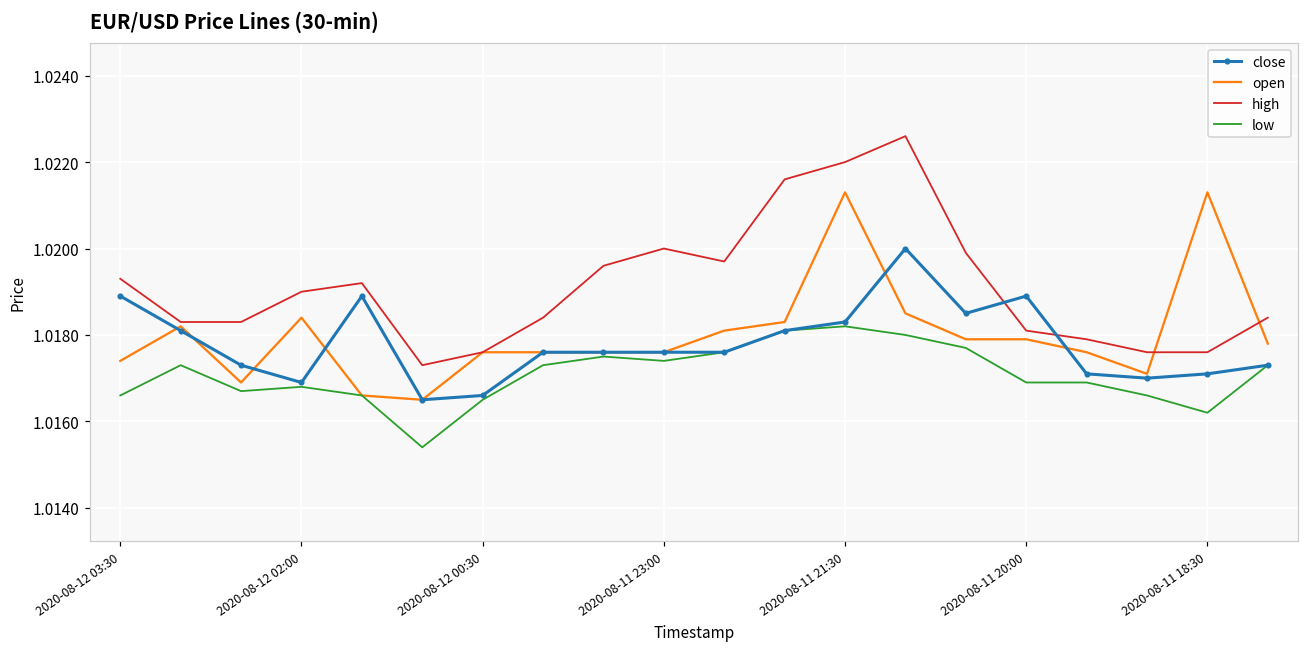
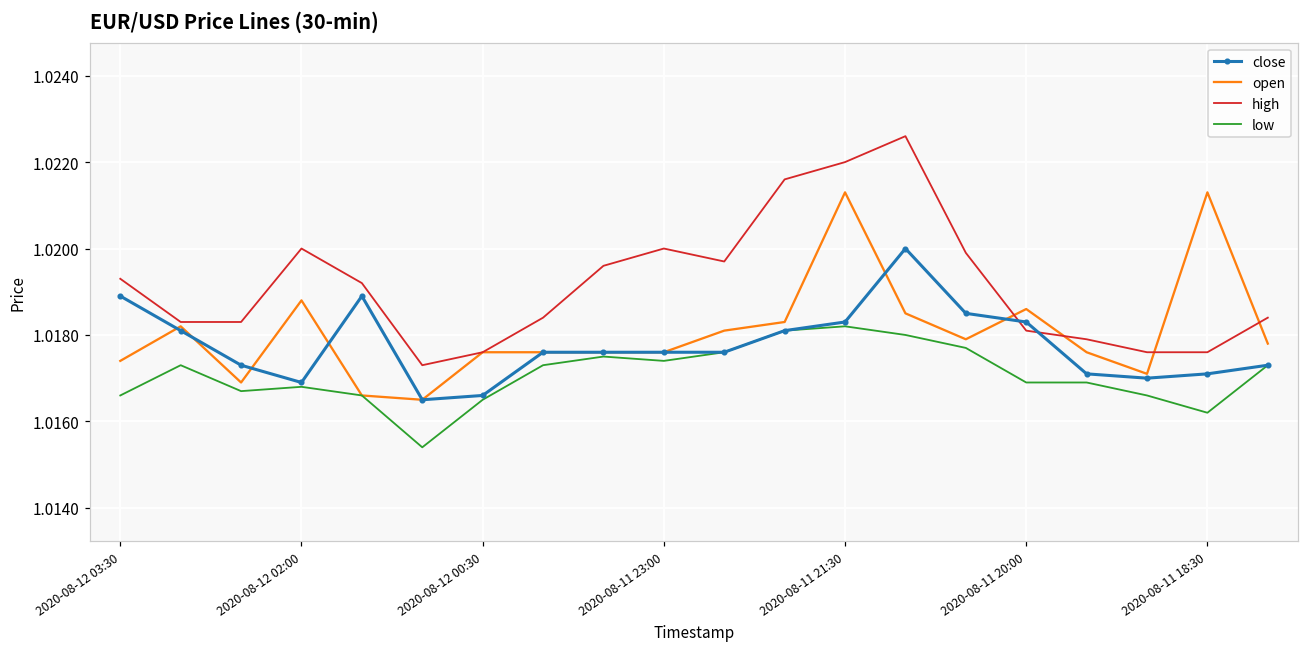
  {
    "close": {
      "2020-08-12 03:30": 1.0189,
      "2020-08-12 02:00": 1.0169,
      "2020-08-12 00:30": 1.0166,
      "2020-08-11 21:30": 1.0183,
-     "2020-08-11 20:00": 1.0189,
+     "2020-08-11 20:00": 1.0183,
      "2020-08-11 18:30": 1.0171
    },
    "open": {
      "2020-08-12 03:30": 1.0174,
-     "2020-08-12 02:00": 1.0184,
+     "2020-08-12 02:00": 1.0188,
      "2020-08-11 21:30": 1.0213,
-     "2020-08-11 20:00": 1.0179,
+     "2020-08-11 20:00": 1.0186,
      "2020-08-11 18:30": 1.0213
    },
    "high": {
      "2020-08-12 03:30": 1.0193,
-     "2020-08-12 02:00": 1.019,
+     "2020-08-12 02:00": 1.020,
      "2020-08-11 23:00": 1.020,
      "2020-08-11 21:30": 1.022,
      "2020-08-11 20:00": 1.0181,
      "2020-08-11 18:30": 1.0176
    },
    "low": {
      "2020-08-12 03:30": 1.0166,
      "2020-08-12 02:00": 1.0168,
      "2020-08-12 00:30": 1.0165,
      "2020-08-11 23:00": 1.0174,
      "2020-08-11 21:30": 1.0182,
      "2020-08-11 20:00": 1.0169,
      "2020-08-11 18:30": 1.0162
    }
  }
